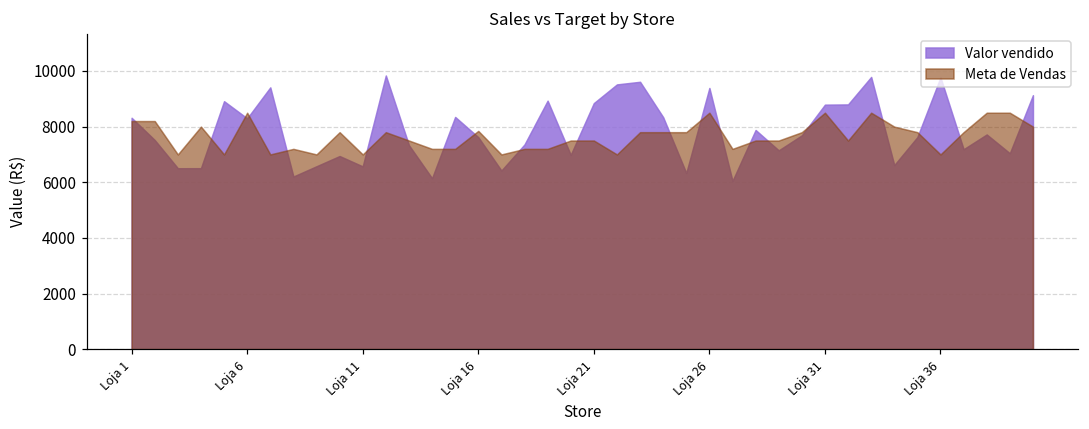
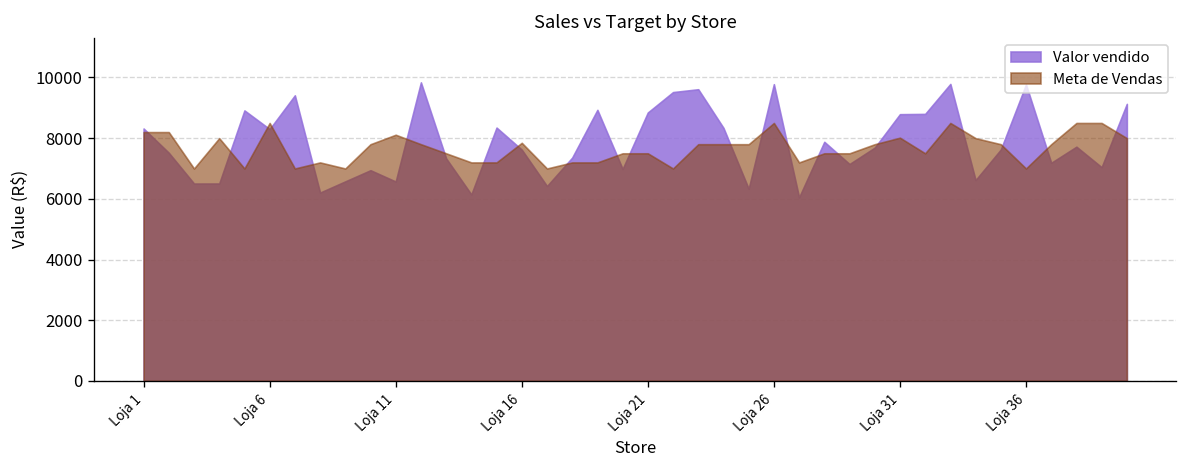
  {
    "Valor vendido": {
      "Loja 1": 8300,
      "Loja 6": 8300,
      "Loja 11": 6600,
      "Loja 16": 7600,
      "Loja 21": 8800,
-     "Loja 26": 9400,
+     "Loja 26": 9800,
      "Loja 31": 8800
    },
    "Meta de Vendas": {
      "Loja 1": 8200,
      "Loja 6": 8500,
-     "Loja 11": 7000,
+     "Loja 11": 8100,
      "Loja 16": 7800,
      "Loja 21": 7500,
      "Loja 26": 8500,
-     "Loja 31": 8500,
+     "Loja 31": 8000,
      "Loja 36": 7000
    }
  }
